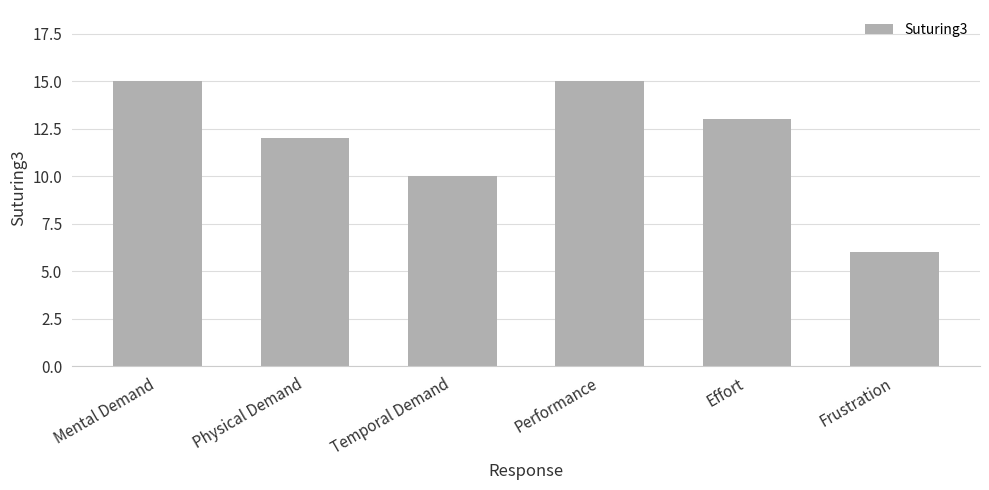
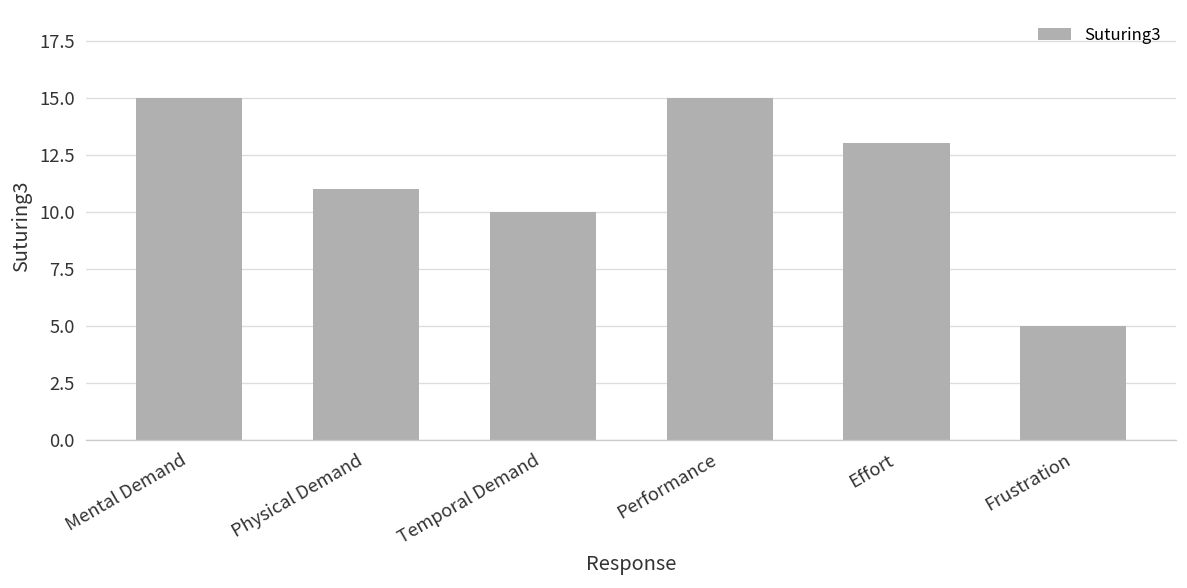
  {
    "Mental Demand": 15,
-   "Physical Demand": 12,
+   "Physical Demand": 11,
    "Temporal Demand": 10,
    "Performance": 15,
    "Effort": 13,
-   "Frustration": 6
+   "Frustration": 5
  }
